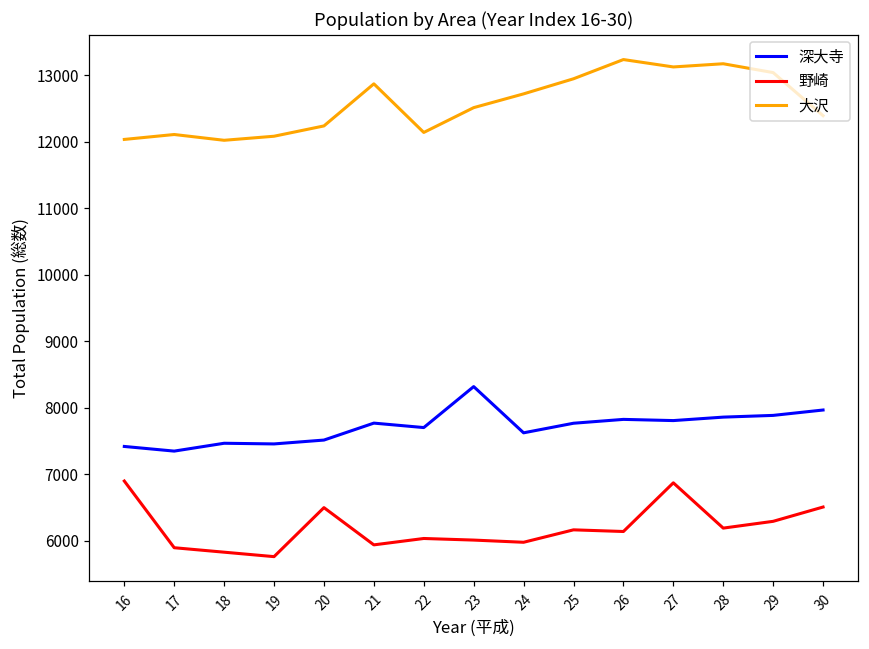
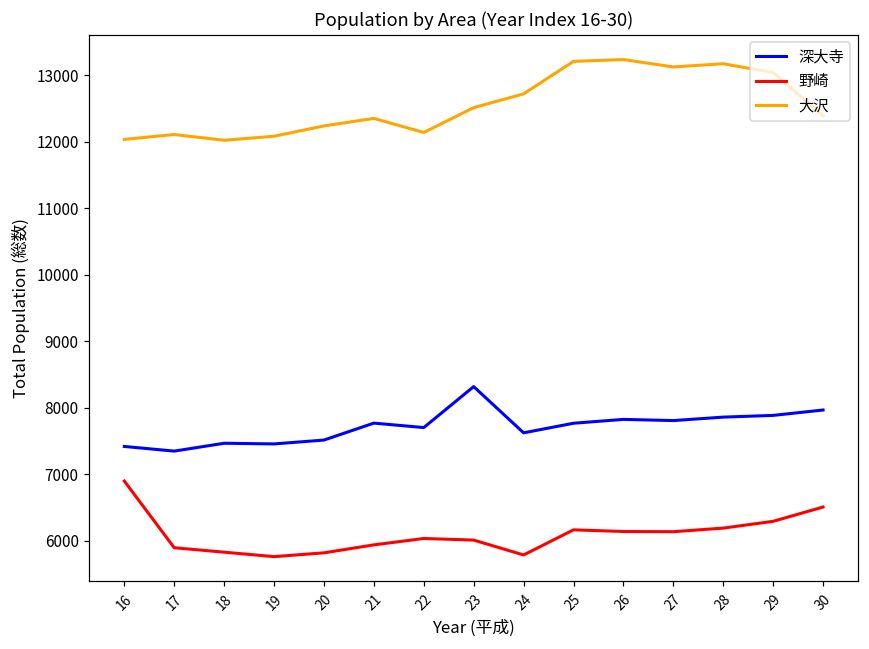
  {
    "深大寺": {
      "16": 7400,
      "17": 7300,
      "18": 7500,
      "19": 7500,
      "20": 7500,
      "21": 7800,
      "22": 7700,
      "23": 8300,
      "24": 7600,
      "25": 7800,
      "26": 7800,
      "27": 7800,
      "28": 7900,
      "29": 7900,
      "30": 8000
    },
    "野崎": {
      "16": 6900,
      "17": 5900,
      "18": 5800,
      "19": 5800,
-     "20": 6500,
+     "20": 5800,
      "21": 5900,
      "22": 6000,
      "23": 6000,
-     "24": 6000,
+     "24": 5800,
      "25": 6200,
      "26": 6100,
-     "27": 6900,
+     "27": 6100,
      "28": 6200,
      "29": 6300,
      "30": 6500
    },
    "大沢": {
      "16": 12000,
      "17": 12100,
      "18": 12000,
      "19": 12100,
      "20": 12200,
-     "21": 12900,
+     "21": 12400,
      "22": 12100,
      "23": 12500,
      "24": 12700,
-     "25": 12900,
+     "25": 13200,
      "26": 13200,
      "27": 13100,
      "28": 13200
    }
  }
